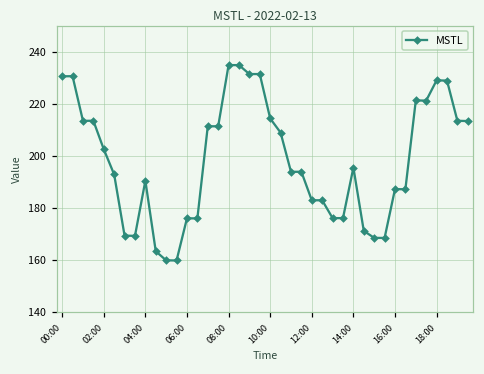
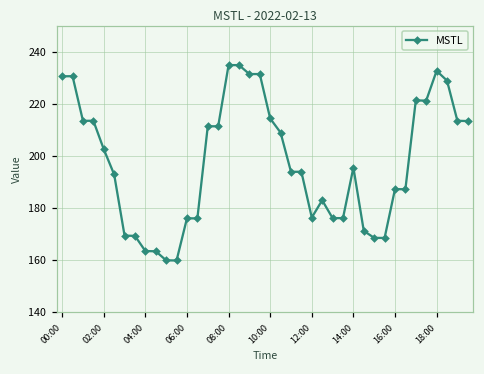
  {
    "00:00": 231,
    "02:00": 203,
-   "04:00": 190,
+   "04:00": 163,
    "06:00": 176,
    "08:00": 235,
    "10:00": 214,
-   "12:00": 183,
+   "12:00": 176,
    "14:00": 196,
    "16:00": 187,
-   "18:00": 229
+   "18:00": 233
  }
